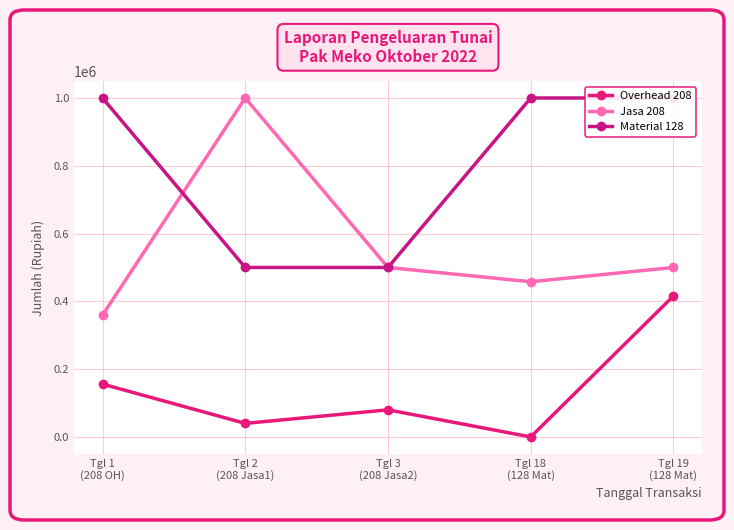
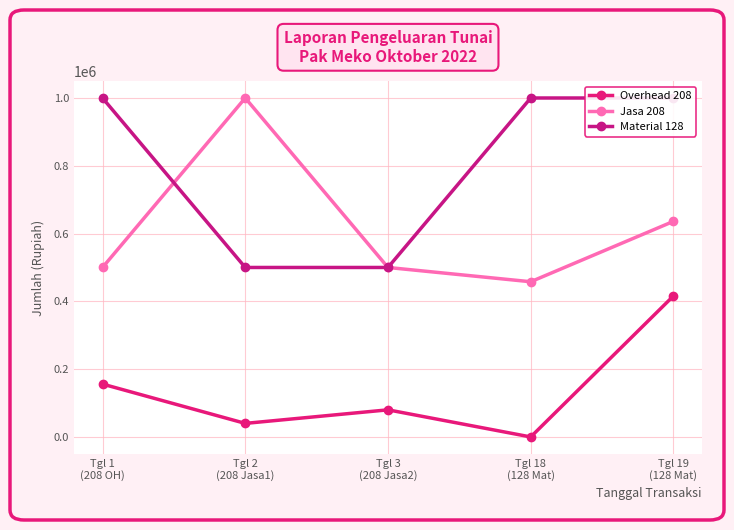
  {
    "Jasa 208": {
-     "Tgl 1 (208 OH)": 360000,
+     "Tgl 1 (208 OH)": 500000,
      "Tgl 2 (208 Jasa1)": 1000000,
      "Tgl 18 (128 Mat)": 460000,
-     "Tgl 19 (128 Mat)": 500000
+     "Tgl 19 (128 Mat)": 640000
    }
  }
